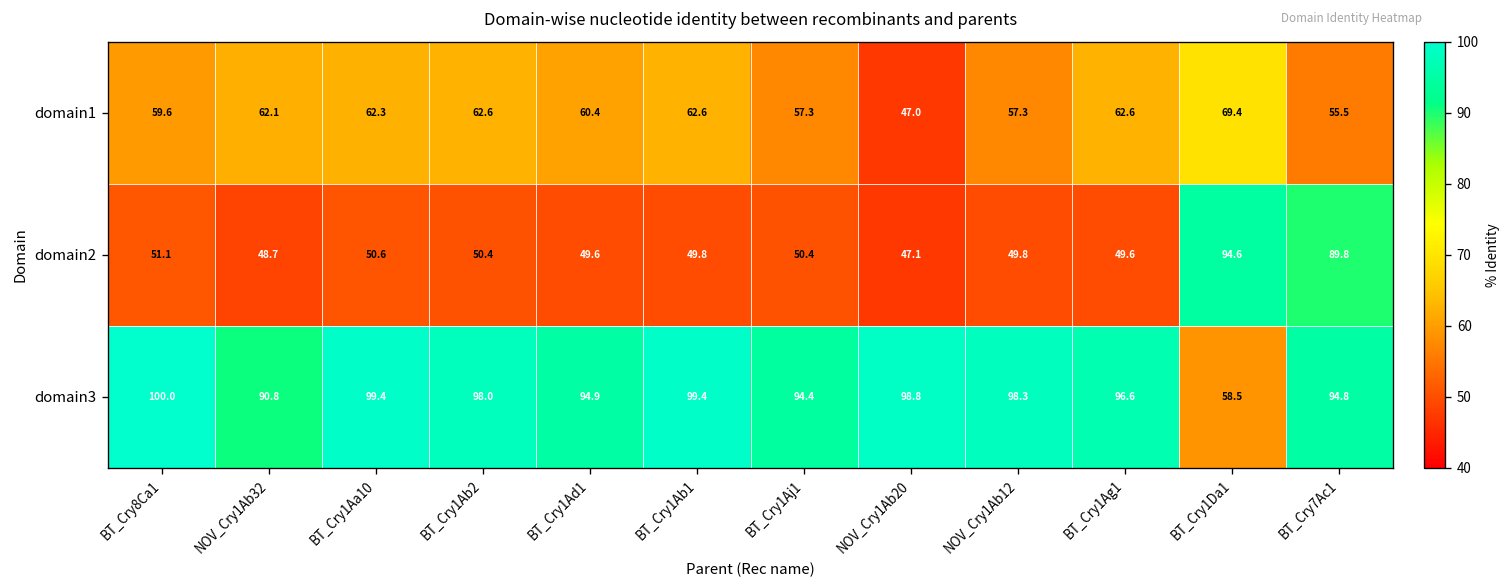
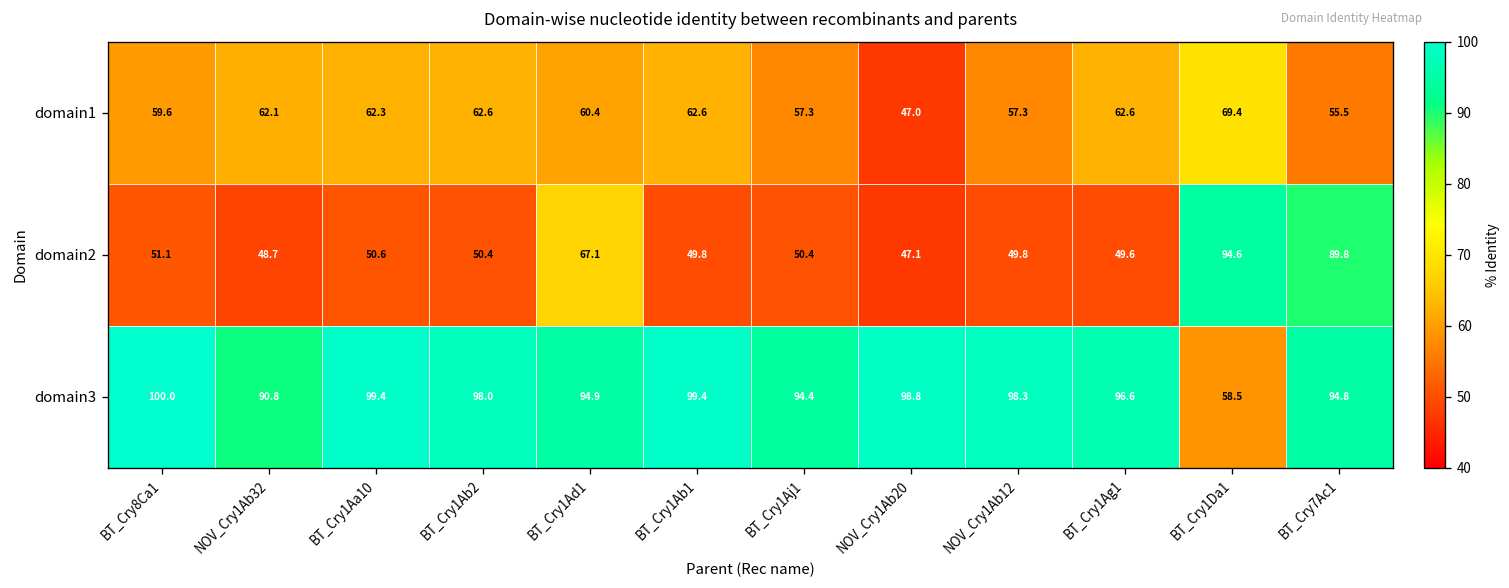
  {
    "domain1": {
      "BT_Cry8Ca1": 59.6,
      "NOV_Cry1Ab32": 62.1,
      "BT_Cry1Aa10": 62.3,
      "BT_Cry1Ab2": 62.6,
      "BT_Cry1Ad1": 60.4,
      "BT_Cry1Ab1": 62.6,
      "BT_Cry1Aj1": 57.3,
      "NOV_Cry1Ab20": 47.0,
      "NOV_Cry1Ab12": 57.3,
      "BT_Cry1Ag1": 62.6,
      "BT_Cry1Da1": 69.4,
      "BT_Cry7Ac1": 55.5
    },
    "domain2": {
      "BT_Cry8Ca1": 51.1,
      "NOV_Cry1Ab32": 48.7,
      "BT_Cry1Aa10": 50.6,
      "BT_Cry1Ab2": 50.4,
-     "BT_Cry1Ad1": 49.6,
+     "BT_Cry1Ad1": 67.1,
      "BT_Cry1Ab1": 49.8,
      "BT_Cry1Aj1": 50.4,
      "NOV_Cry1Ab20": 47.1,
      "NOV_Cry1Ab12": 49.8,
      "BT_Cry1Ag1": 49.6,
      "BT_Cry1Da1": 94.6,
      "BT_Cry7Ac1": 89.8
    },
    "domain3": {
      "BT_Cry8Ca1": 100.0,
      "NOV_Cry1Ab32": 90.8,
      "BT_Cry1Aa10": 99.4,
      "BT_Cry1Ab2": 98.0,
      "BT_Cry1Ad1": 94.9,
      "BT_Cry1Ab1": 99.4,
      "BT_Cry1Aj1": 94.4,
      "NOV_Cry1Ab20": 98.8,
      "NOV_Cry1Ab12": 98.3,
      "BT_Cry1Ag1": 96.6,
      "BT_Cry1Da1": 58.5,
      "BT_Cry7Ac1": 94.8
    }
  }
